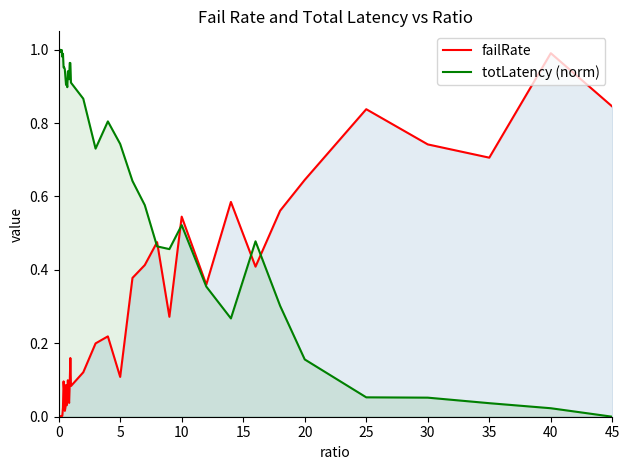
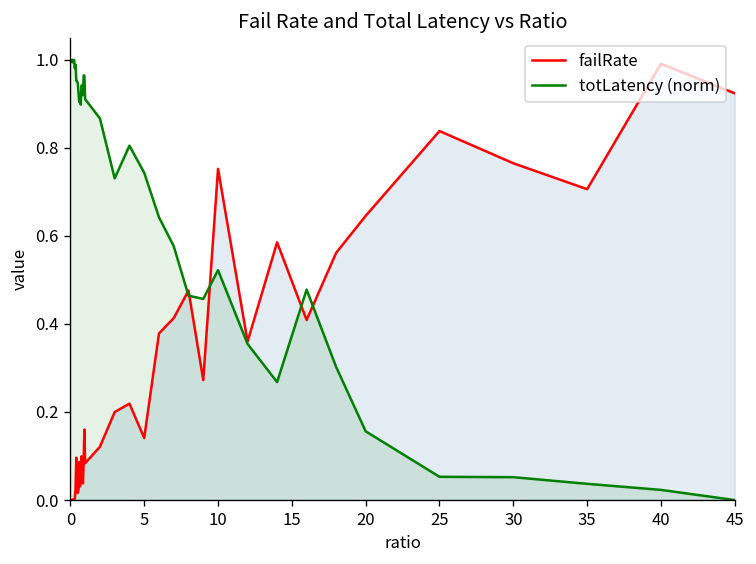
  {
    "failRate": {
      "0": 0.00,
-     "5": 0.11,
-     "10": 0.55,
+     "5": 0.14,
+     "10": 0.75,
      "20": 0.65,
      "25": 0.84,
-     "30": 0.74,
+     "30": 0.76,
      "35": 0.71,
-     "45": 0.85
+     "45": 0.92
    },
    "totLatency (norm)": {
      "0": 1.00,
      "5": 0.74,
      "10": 0.52,
      "20": 0.16,
      "25": 0.05,
      "30": 0.05,
      "35": 0.04,
      "40": 0.02,
      "45": 0.00
    }
  }
